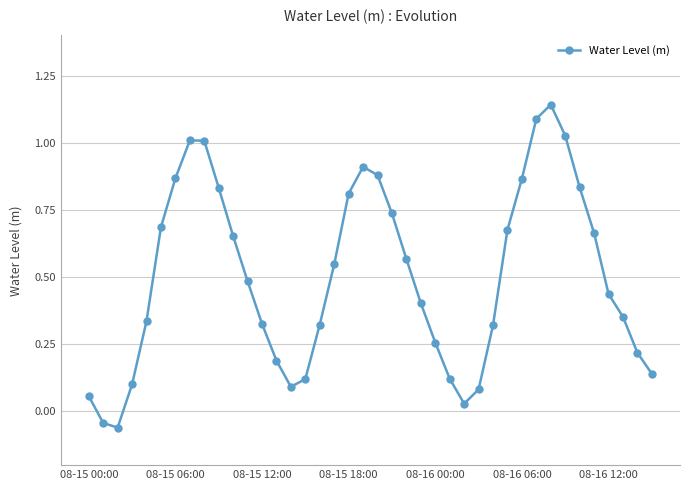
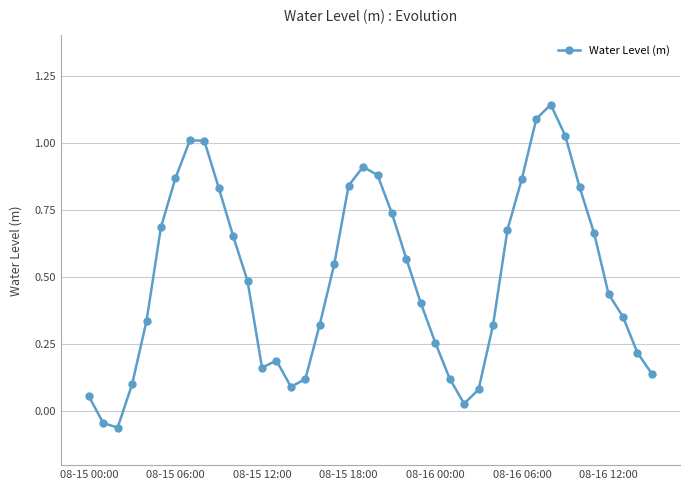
  {
    "08-15 00:00": 0.06,
    "08-15 06:00": 0.87,
-   "08-15 12:00": 0.33,
-   "08-15 18:00": 0.81,
+   "08-15 12:00": 0.16,
+   "08-15 18:00": 0.84,
    "08-16 00:00": 0.26,
    "08-16 06:00": 0.87,
    "08-16 12:00": 0.44
  }
